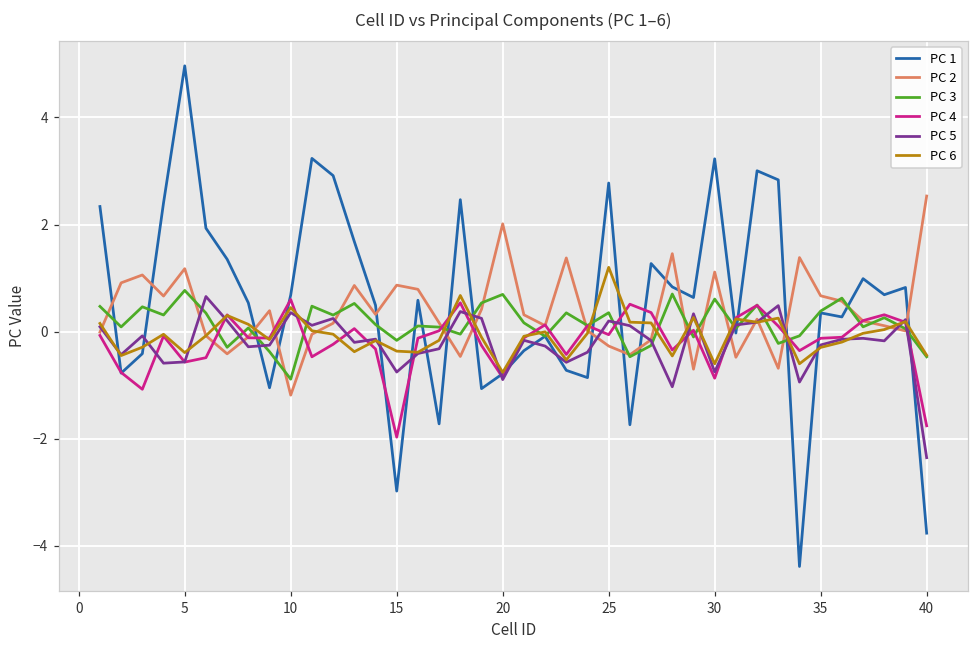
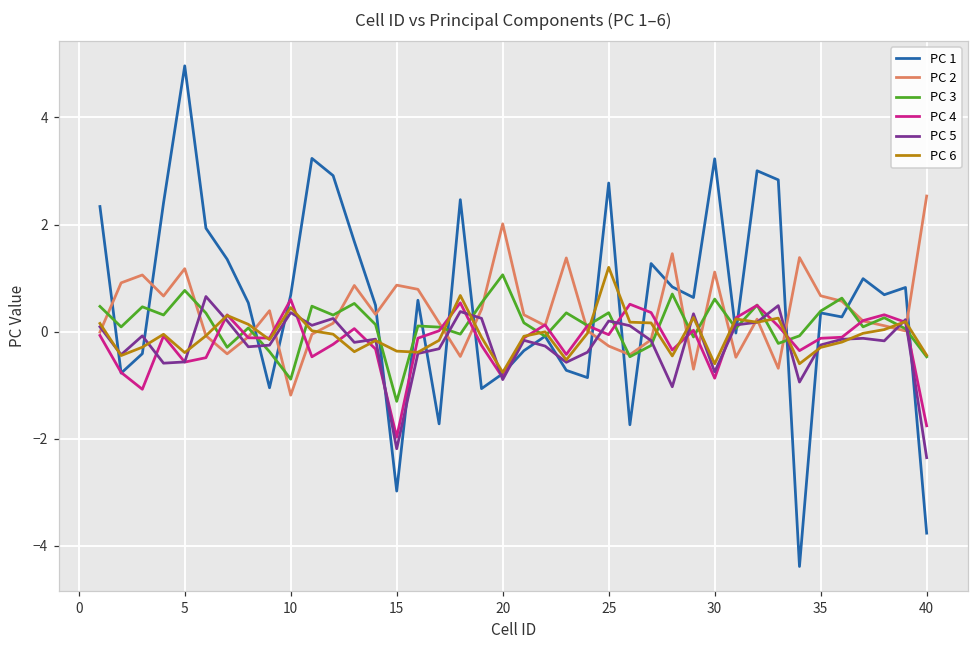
  {
    "PC 1": {
      "5": 5.0,
      "10": 0.7,
      "15": -3.0,
      "25": 2.8,
      "30": 3.2,
      "40": -3.8
    },
    "PC 2": {
      "5": 1.2,
      "10": -1.2,
      "15": 0.9,
      "20": 2.0,
      "25": -0.3,
      "30": 1.1,
      "35": 0.7,
      "40": 2.5
    },
    "PC 3": {
      "5": 0.8,
      "10": -0.9,
-     "15": -0.2,
-     "20": 0.7,
+     "15": -1.3,
+     "20": 1.1,
      "25": 0.4,
      "30": 0.6
    },
    "PC 4": {
      "10": 0.6,
      "15": -2.0,
      "25": -0.1,
      "30": -0.9,
      "35": -0.1,
      "40": -1.8
    },
    "PC 5": {
      "10": 0.4,
-     "15": -0.8,
+     "15": -2.2,
      "25": 0.2,
      "30": -0.8,
      "40": -2.4
    },
    "PC 6": {
      "5": -0.4,
      "10": 0.5,
      "15": -0.4,
      "25": 1.2,
      "30": -0.6
    }
  }
